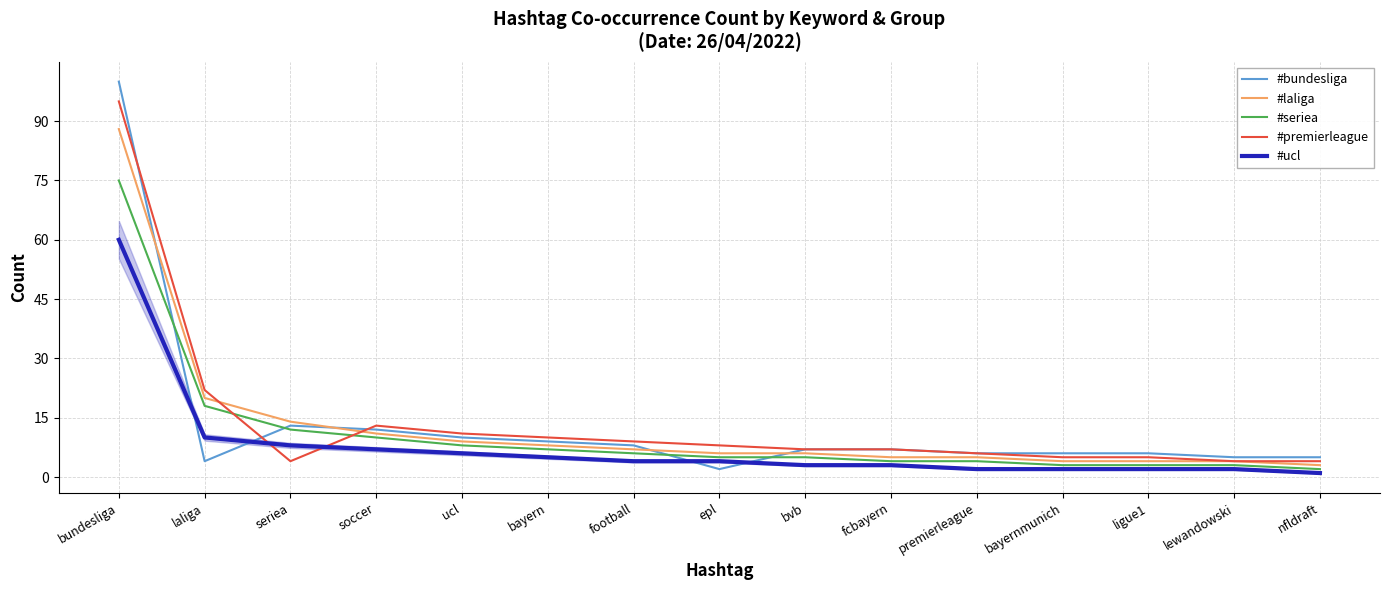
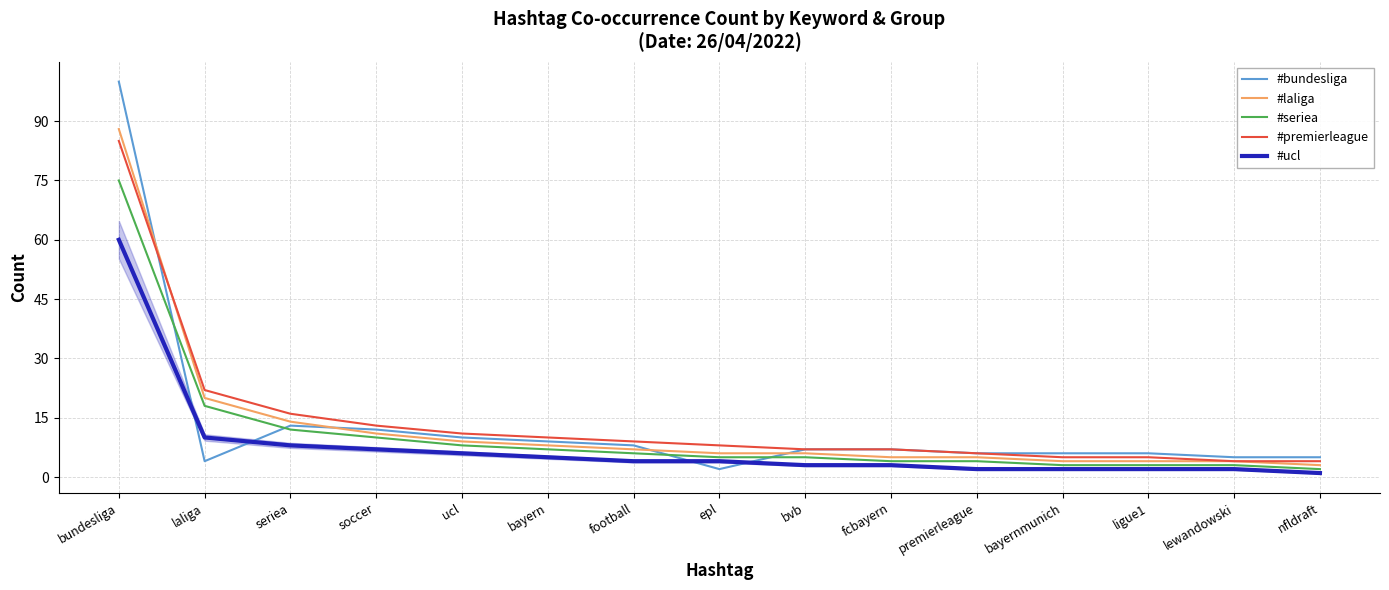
  {
    "#bundesliga": {
      "bundesliga": 100,
      "laliga": 4,
      "seriea": 13,
      "soccer": 12,
      "ucl": 10,
      "bayern": 9,
      "football": 8,
      "epl": 2,
      "bayernmunich": 6,
      "ligue1": 6,
      "lewandowski": 5,
      "nfldraft": 5
    },
    "#laliga": {
      "bundesliga": 88,
      "laliga": 20,
      "seriea": 14,
      "soccer": 11,
      "ucl": 9,
      "bayern": 8,
      "football": 7,
      "epl": 6,
      "bvb": 6,
      "fcbayern": 5,
      "premierleague": 5,
      "bayernmunich": 4,
      "ligue1": 4,
      "nfldraft": 3
    },
    "#seriea": {
      "bundesliga": 75,
      "laliga": 18,
      "seriea": 12,
      "soccer": 10,
      "ucl": 8,
      "bayern": 7,
      "football": 6,
      "epl": 5,
      "bvb": 5,
      "fcbayern": 4,
      "premierleague": 4,
      "bayernmunich": 3,
      "ligue1": 3,
      "lewandowski": 3,
      "nfldraft": 2
    },
    "#premierleague": {
-     "bundesliga": 95,
+     "bundesliga": 85,
      "laliga": 22,
-     "seriea": 4,
+     "seriea": 16,
      "soccer": 13,
      "ucl": 11,
      "bayern": 10,
      "football": 9,
      "epl": 8,
      "bayernmunich": 5,
      "ligue1": 5,
      "nfldraft": 4
    }
  }
